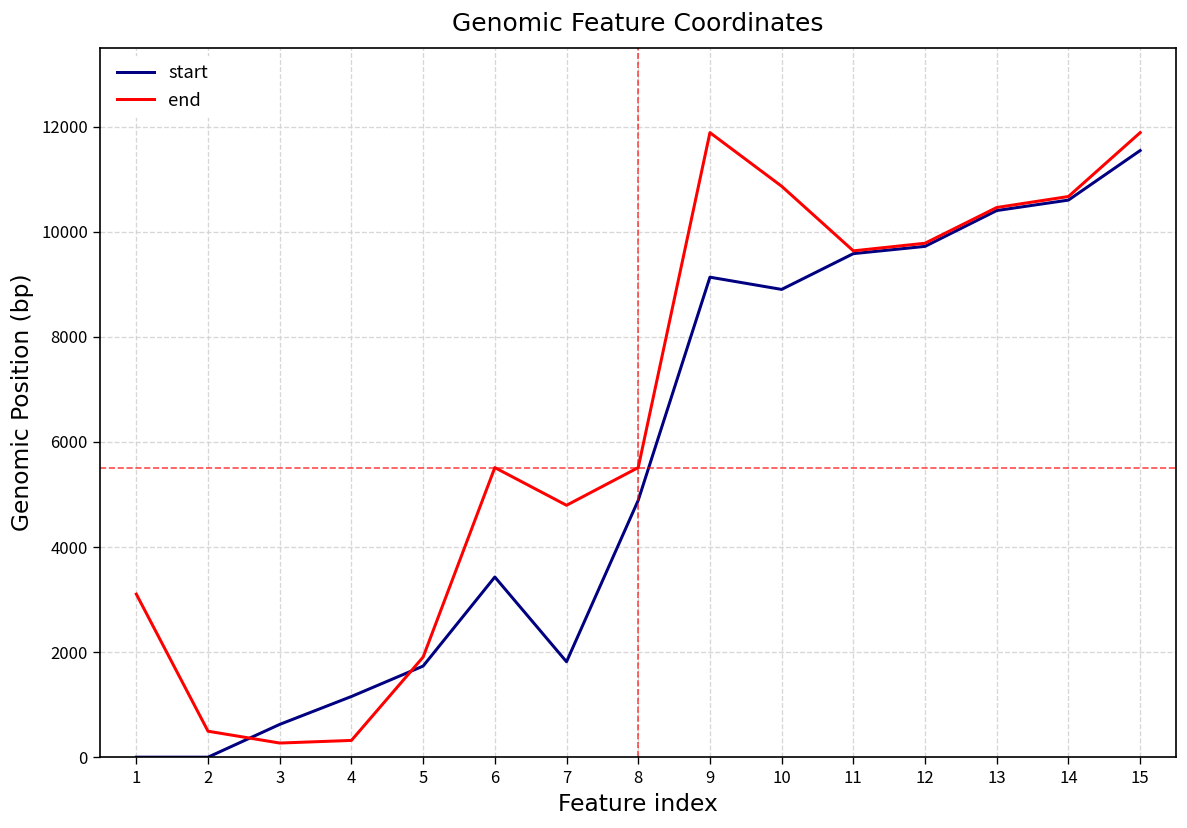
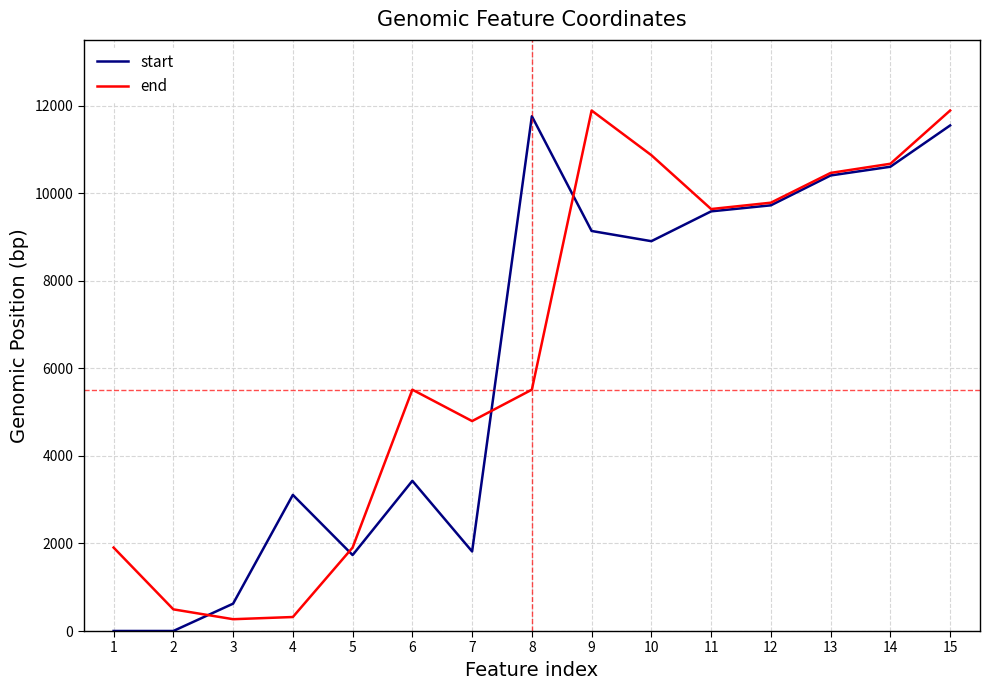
  {
    "start": {
      "1": 0,
      "2": 0,
      "3": 600,
-     "4": 1200,
+     "4": 3100,
      "5": 1700,
      "6": 3400,
      "7": 1800,
-     "8": 4900,
+     "8": 11800,
      "9": 9100,
      "10": 8900,
      "12": 9700,
      "13": 10400,
      "14": 10600,
      "15": 11500
    },
    "end": {
-     "1": 3100,
+     "1": 1900,
      "2": 500,
      "3": 300,
      "4": 300,
      "5": 1900,
      "6": 5500,
      "7": 4800,
      "8": 5500,
      "9": 11900,
      "10": 10900,
      "12": 9800,
      "13": 10500,
      "14": 10700,
      "15": 11900
    }
  }
